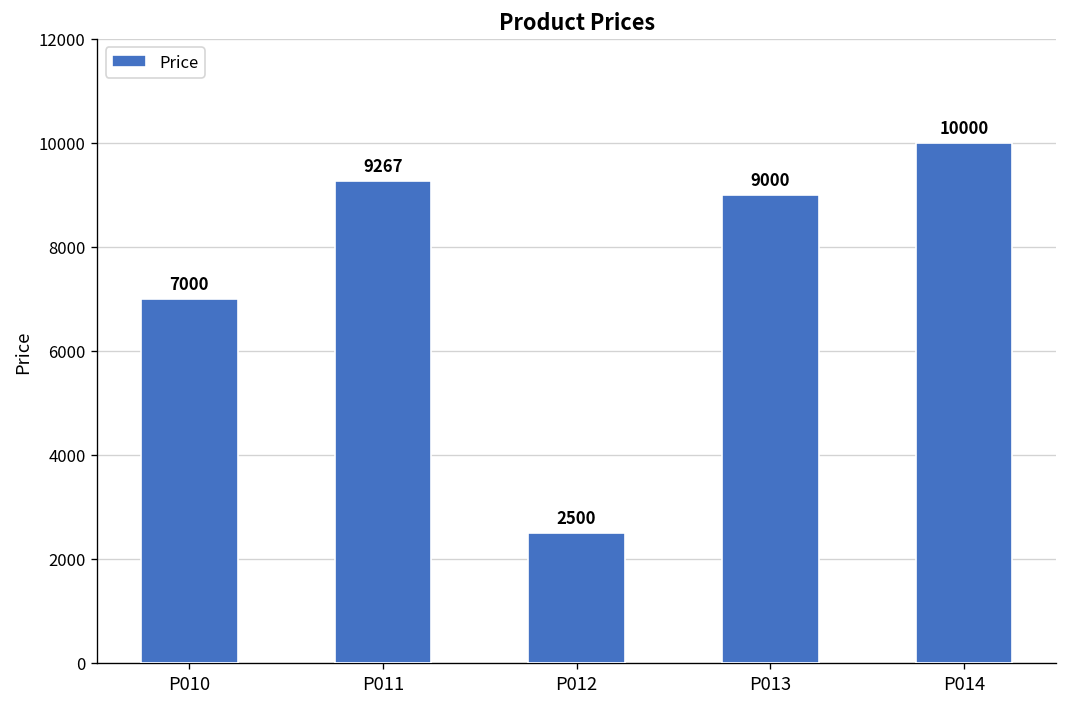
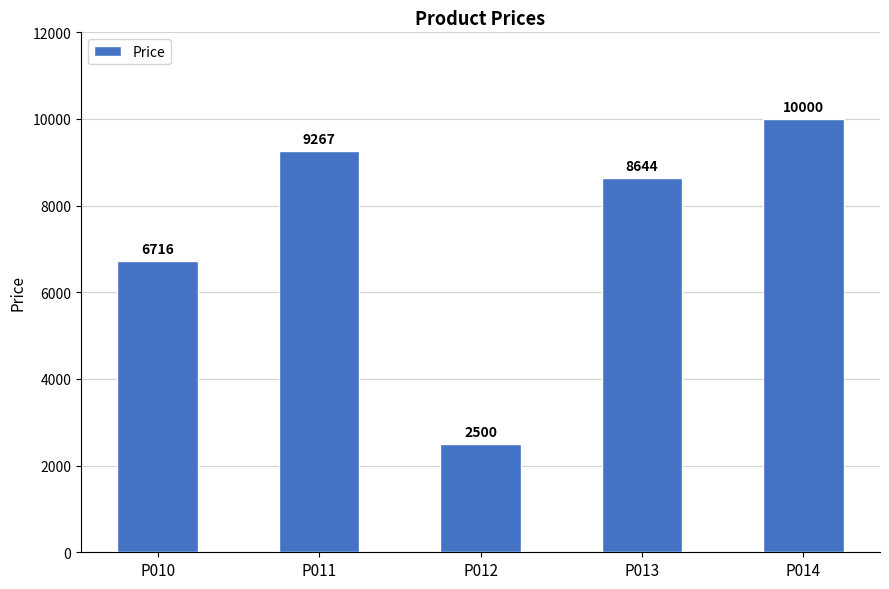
  {
-   "P010": 7000,
+   "P010": 6716,
    "P011": 9267,
    "P012": 2500,
-   "P013": 9000,
+   "P013": 8644,
    "P014": 10000
  }
